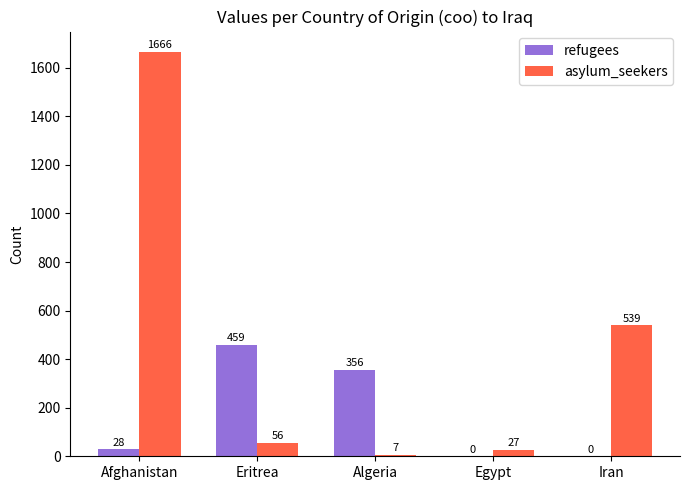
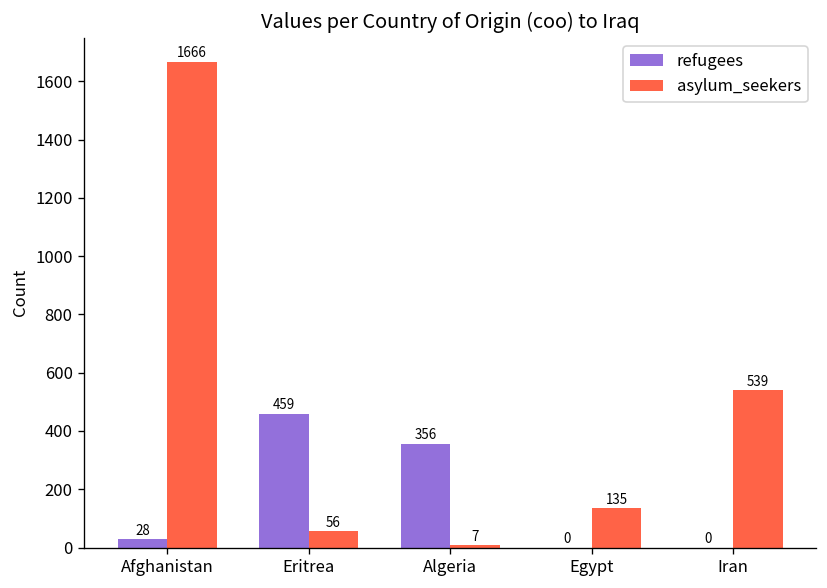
  {
    "refugees": {
      "Afghanistan": 28,
      "Eritrea": 459,
      "Algeria": 356,
      "Egypt": 0,
      "Iran": 0
    },
    "asylum_seekers": {
      "Afghanistan": 1666,
      "Eritrea": 56,
      "Algeria": 7,
-     "Egypt": 27,
+     "Egypt": 135,
      "Iran": 539
    }
  }
